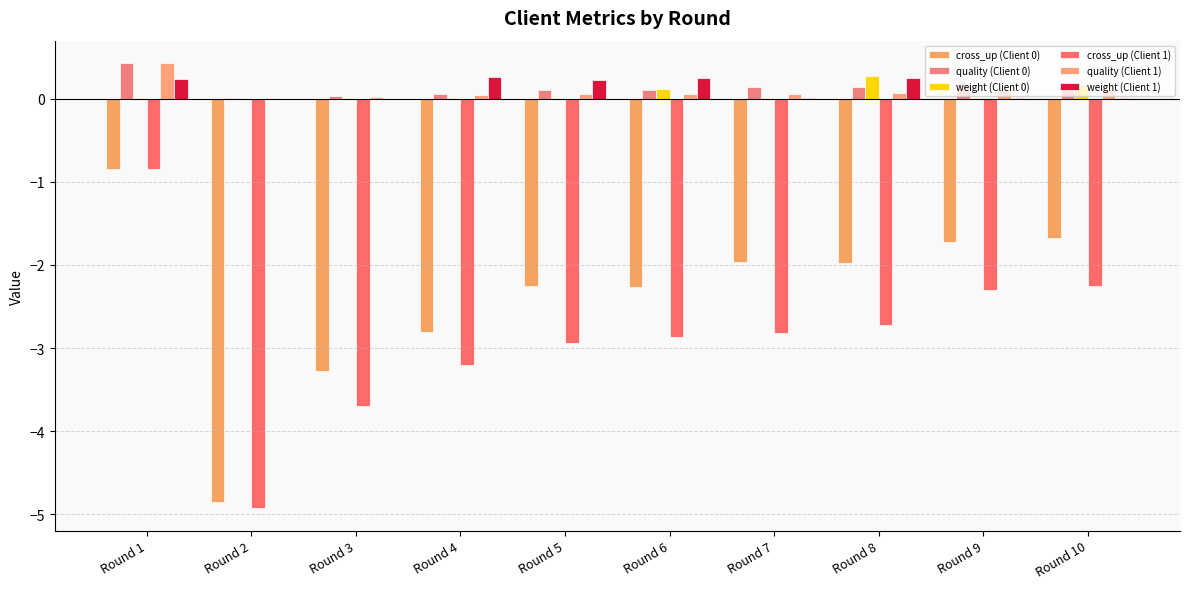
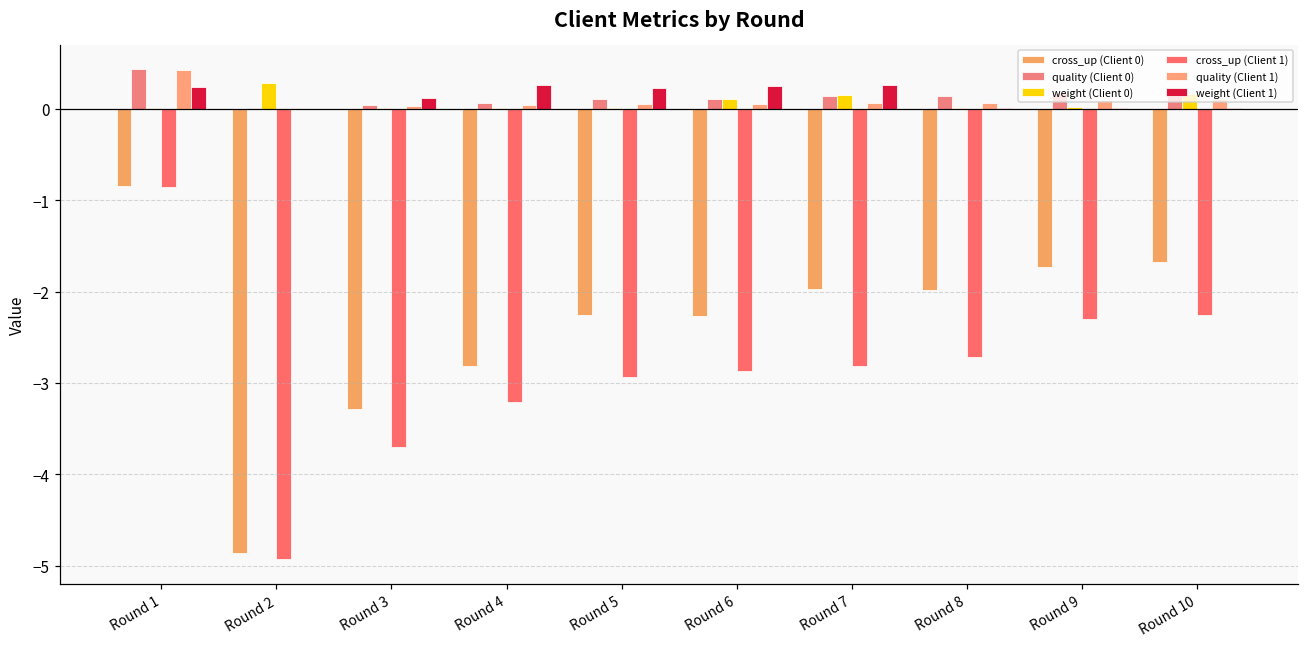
  {
    "weight (Client 0)": {
-     "Round 2": 0.0,
+     "Round 2": 0.3,
      "Round 6": 0.1,
-     "Round 7": 0.0,
-     "Round 8": 0.3
+     "Round 7": 0.2,
+     "Round 8": 0.0
    },
    "weight (Client 1)": {
      "Round 1": 0.2,
-     "Round 3": 0.0,
+     "Round 3": 0.1,
      "Round 4": 0.3,
      "Round 5": 0.2,
      "Round 6": 0.3,
-     "Round 7": 0.0,
-     "Round 8": 0.3
+     "Round 7": 0.3,
+     "Round 8": 0.0
    }
  }
